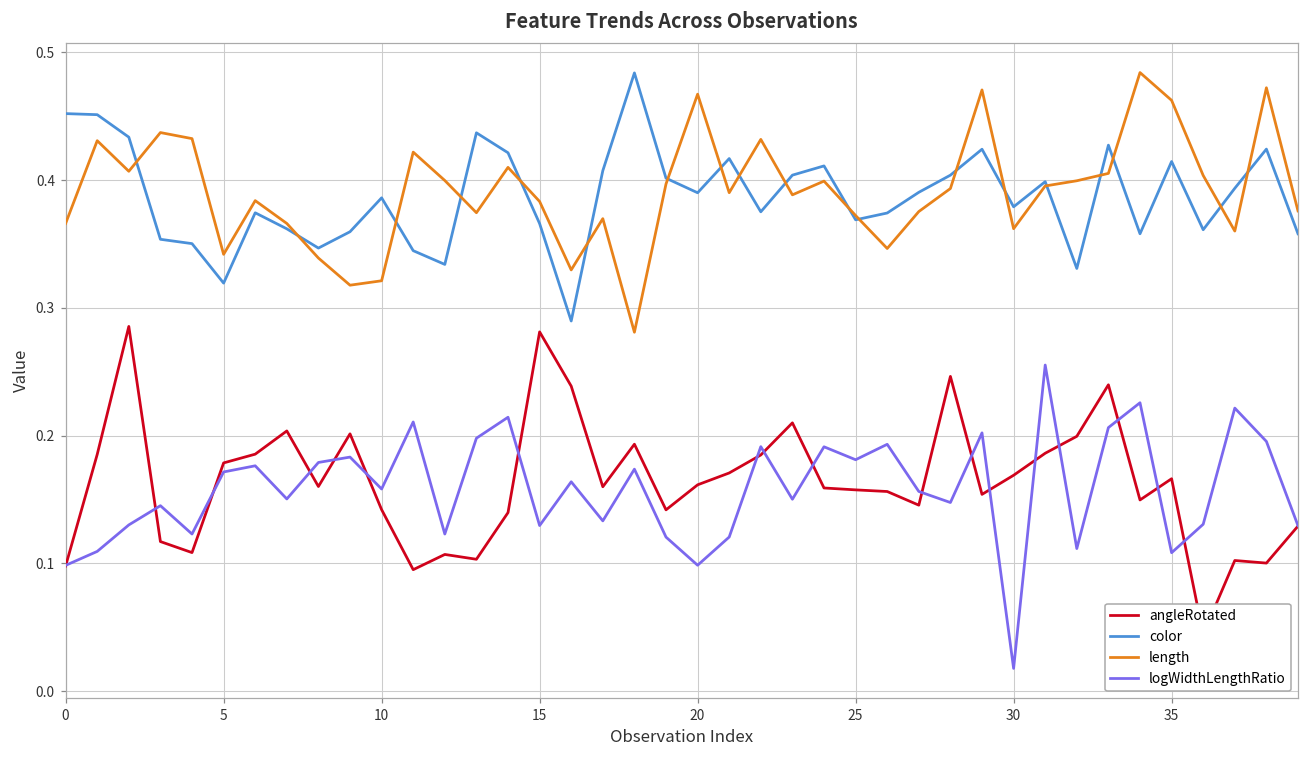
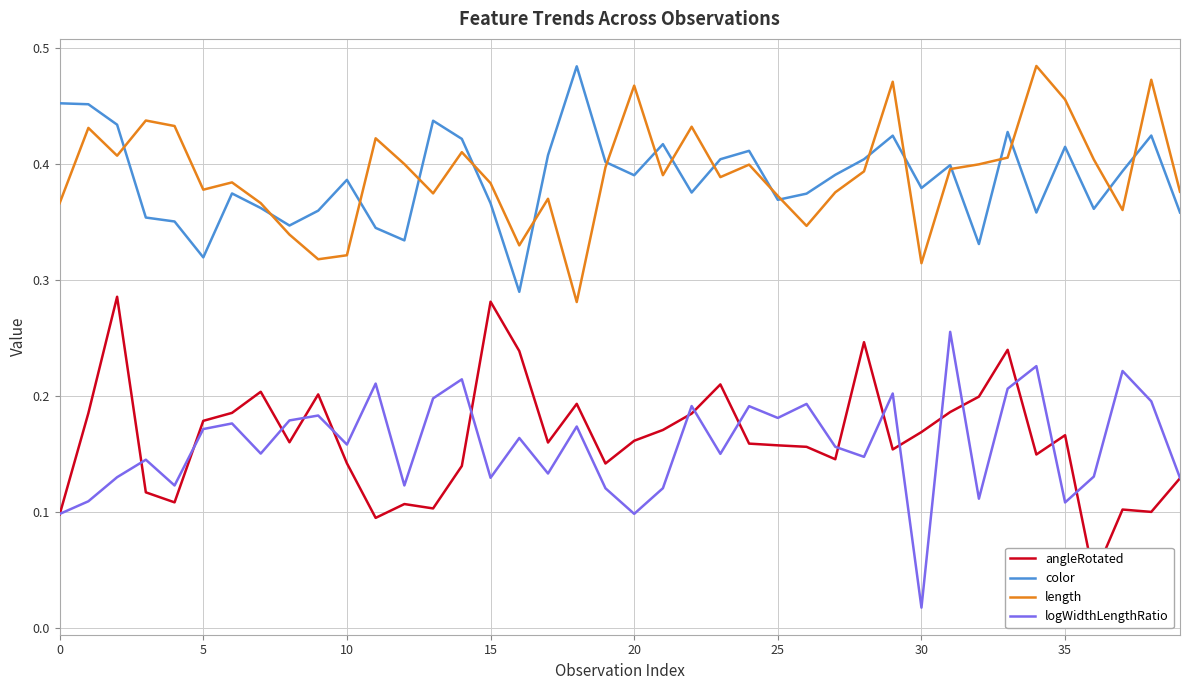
  {
    "angleRotated": {
      "5": 0.179,
      "10": 0.142,
      "15": 0.281,
      "20": 0.162,
      "25": 0.158,
      "30": 0.169,
      "35": 0.166
    },
    "color": {
      "0": 0.452,
      "5": 0.319,
      "10": 0.386,
      "15": 0.366,
      "20": 0.390,
      "25": 0.369,
      "30": 0.379,
      "35": 0.415
    },
    "length": {
      "0": 0.366,
-     "5": 0.342,
+     "5": 0.378,
      "10": 0.321,
      "15": 0.383,
      "20": 0.467,
      "25": 0.372,
-     "30": 0.362,
-     "35": 0.462
+     "30": 0.314,
+     "35": 0.455
    },
    "logWidthLengthRatio": {
      "5": 0.172,
      "10": 0.158,
      "15": 0.130,
      "20": 0.099,
      "25": 0.181,
      "30": 0.018,
      "35": 0.108
    }
  }
